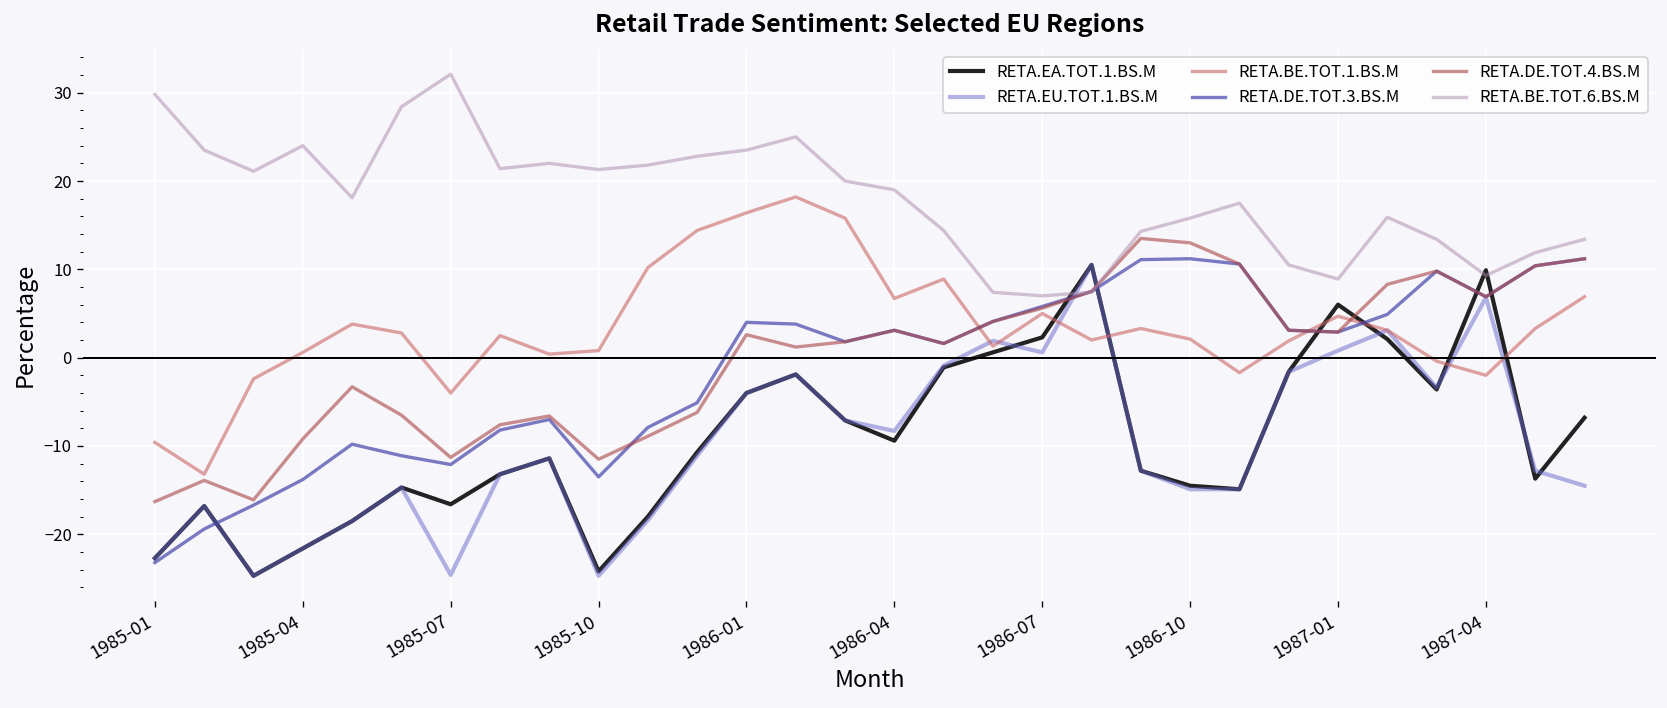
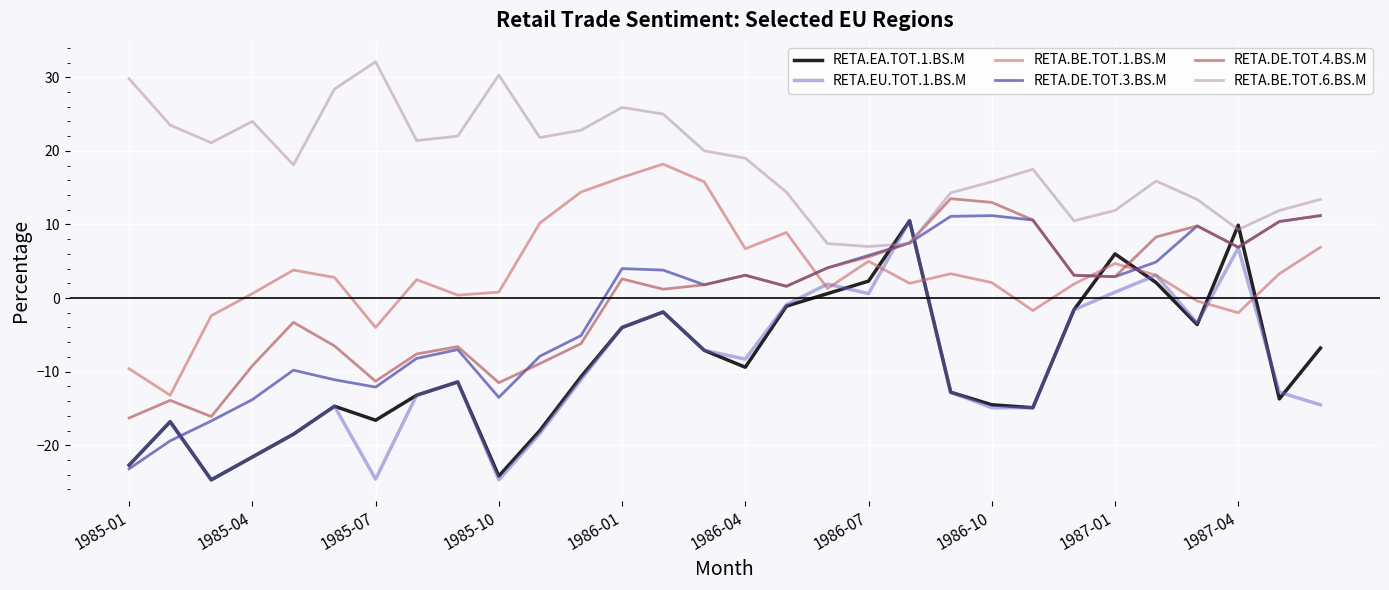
  {
    "RETA.EA.TOT.1.BS.M": {
      "1985-07": -17,
      "1985-10": -24,
      "1986-04": -9,
      "1986-07": 2,
      "1986-10": -15,
      "1987-01": 6,
      "1987-04": 10
    },
    "RETA.BE.TOT.6.BS.M": {
      "1985-01": 30,
      "1985-04": 24,
      "1985-07": 32,
-     "1985-10": 21,
-     "1986-01": 24,
+     "1985-10": 30,
+     "1986-01": 26,
      "1986-04": 19,
      "1986-07": 7,
      "1986-10": 16,
-     "1987-01": 9,
+     "1987-01": 12,
      "1987-04": 9
    }
  }
